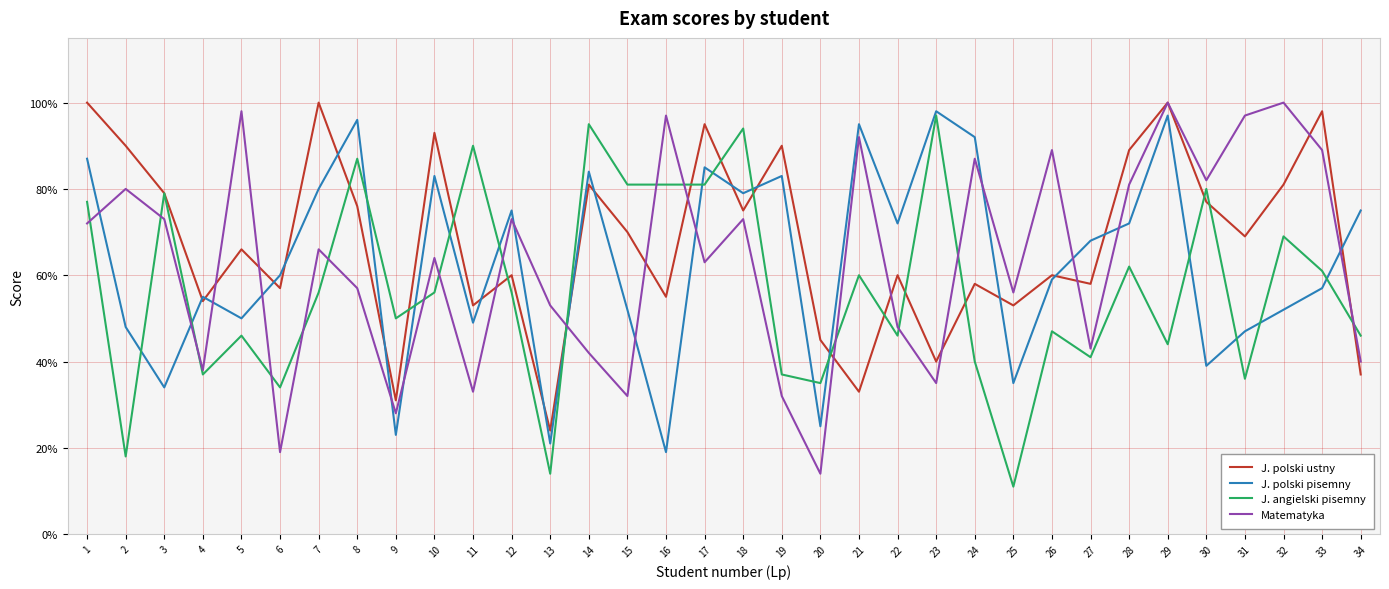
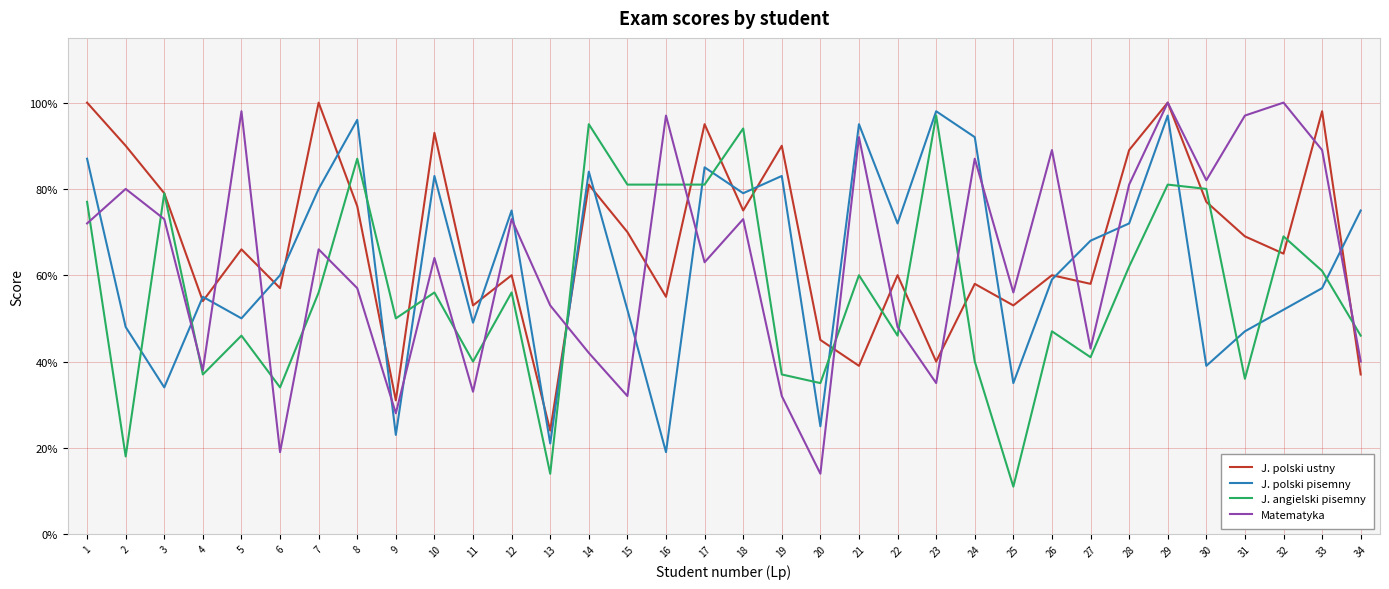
  {
    "J. polski ustny": {
      "1": "100%",
      "2": "90%",
      "4": "54%",
      "5": "66%",
      "6": "57%",
      "7": "100%",
      "8": "76%",
      "9": "31%",
      "10": "93%",
      "11": "53%",
      "12": "60%",
      "13": "24%",
      "14": "81%",
      "15": "70%",
      "16": "55%",
      "17": "95%",
      "18": "75%",
      "19": "90%",
      "20": "45%",
-     "21": "33%",
+     "21": "39%",
      "22": "60%",
      "23": "40%",
      "24": "58%",
      "25": "53%",
      "26": "60%",
      "27": "58%",
      "28": "89%",
      "30": "77%",
      "31": "69%",
-     "32": "81%",
+     "32": "65%",
      "33": "98%",
      "34": "37%"
    },
    "J. polski pisemny": {
      "1": "87%",
      "2": "48%",
      "3": "34%",
      "4": "55%",
      "5": "50%",
      "6": "60%",
      "7": "80%",
      "8": "96%",
      "9": "23%",
      "10": "83%",
      "11": "49%",
      "12": "75%",
      "13": "21%",
      "14": "84%",
      "15": "52%",
      "16": "19%",
      "17": "85%",
      "18": "79%",
      "19": "83%",
      "20": "25%",
      "21": "95%",
      "22": "72%",
      "23": "98%",
      "24": "92%",
      "25": "35%",
      "26": "59%",
      "27": "68%",
      "28": "72%",
      "29": "97%",
      "30": "39%",
      "31": "47%",
      "32": "52%",
      "33": "57%",
      "34": "75%"
    },
    "J. angielski pisemny": {
      "1": "77%",
      "2": "18%",
      "4": "37%",
      "5": "46%",
      "6": "34%",
      "7": "56%",
      "8": "87%",
      "9": "50%",
      "10": "56%",
-     "11": "90%",
+     "11": "40%",
      "12": "56%",
      "13": "14%",
      "14": "95%",
      "15": "81%",
      "16": "81%",
      "17": "81%",
      "18": "94%",
      "19": "37%",
      "20": "35%",
      "21": "60%",
      "22": "46%",
      "23": "97%",
      "24": "40%",
      "25": "11%",
      "26": "47%",
      "27": "41%",
      "28": "62%",
-     "29": "44%",
+     "29": "81%",
      "30": "80%",
      "31": "36%",
      "32": "69%",
      "33": "61%",
      "34": "46%"
    },
    "Matematyka": {
      "1": "72%",
      "2": "80%",
      "3": "73%",
      "4": "38%",
      "5": "98%",
      "6": "19%",
      "7": "66%",
      "8": "57%",
      "9": "28%",
      "10": "64%",
      "11": "33%",
      "12": "73%",
      "13": "53%",
      "14": "42%",
      "15": "32%",
      "16": "97%",
      "17": "63%",
      "18": "73%",
      "19": "32%",
      "20": "14%",
      "21": "92%",
      "22": "48%",
      "23": "35%",
      "24": "87%",
      "25": "56%",
      "26": "89%",
      "27": "43%",
      "28": "81%",
      "30": "82%",
      "31": "97%",
      "32": "100%",
      "33": "89%",
      "34": "40%"
    }
  }
